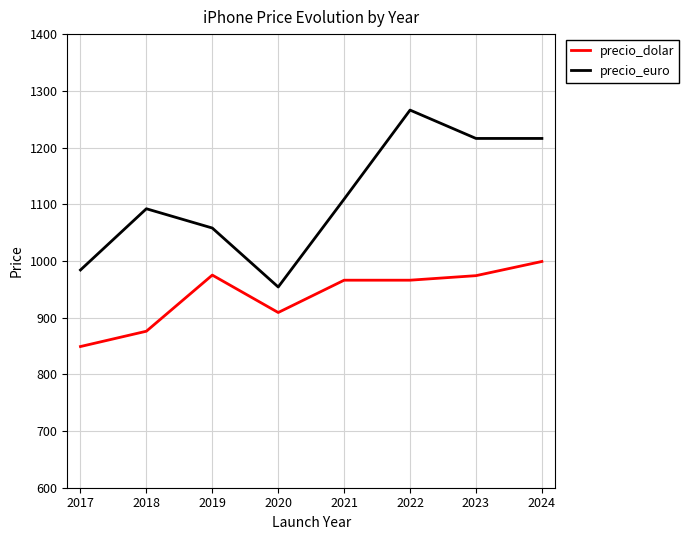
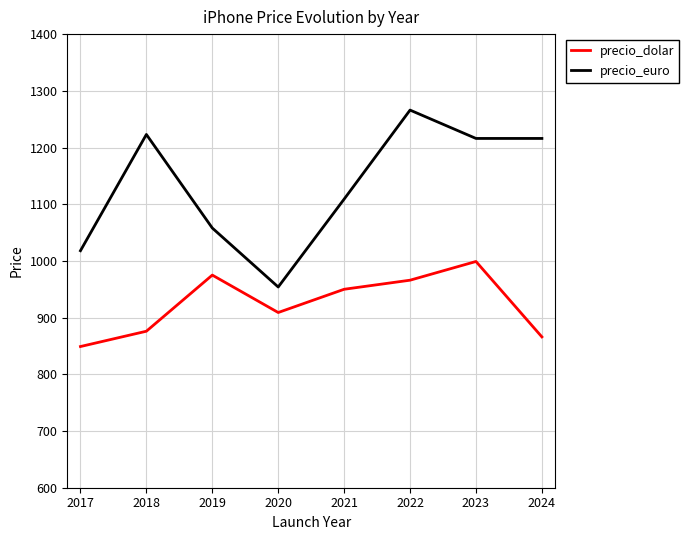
  {
    "precio_dolar": {
      "2017": 850,
      "2018": 880,
      "2019": 980,
      "2020": 910,
-     "2021": 970,
+     "2021": 950,
      "2022": 970,
-     "2023": 970,
-     "2024": 1000
+     "2023": 1000,
+     "2024": 870
    },
    "precio_euro": {
-     "2017": 980,
-     "2018": 1090,
+     "2017": 1020,
+     "2018": 1220,
      "2019": 1060,
      "2020": 950,
      "2021": 1110,
      "2022": 1270,
      "2023": 1220,
      "2024": 1220
    }
  }
